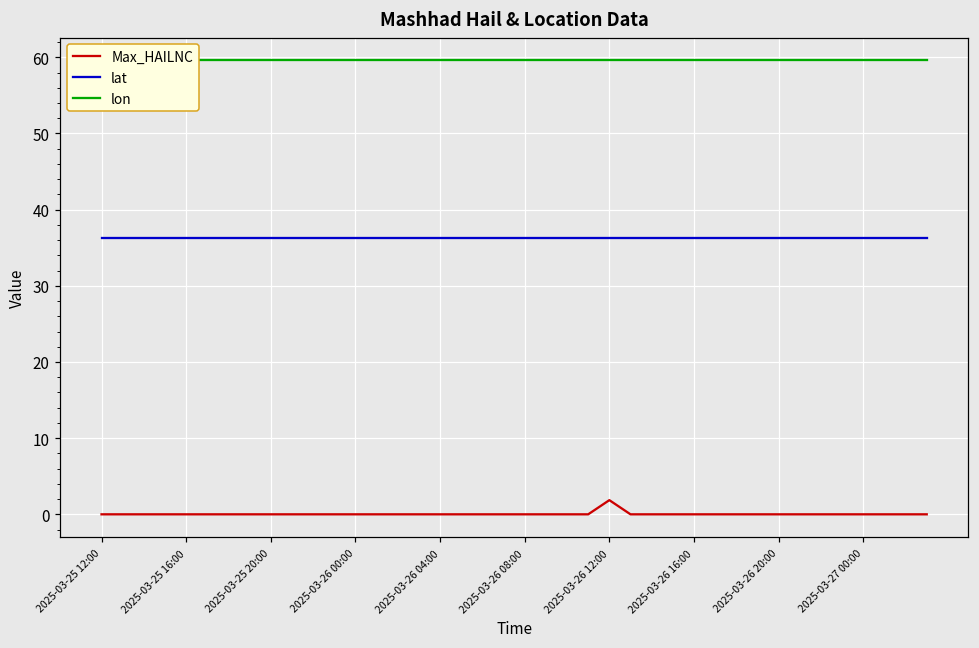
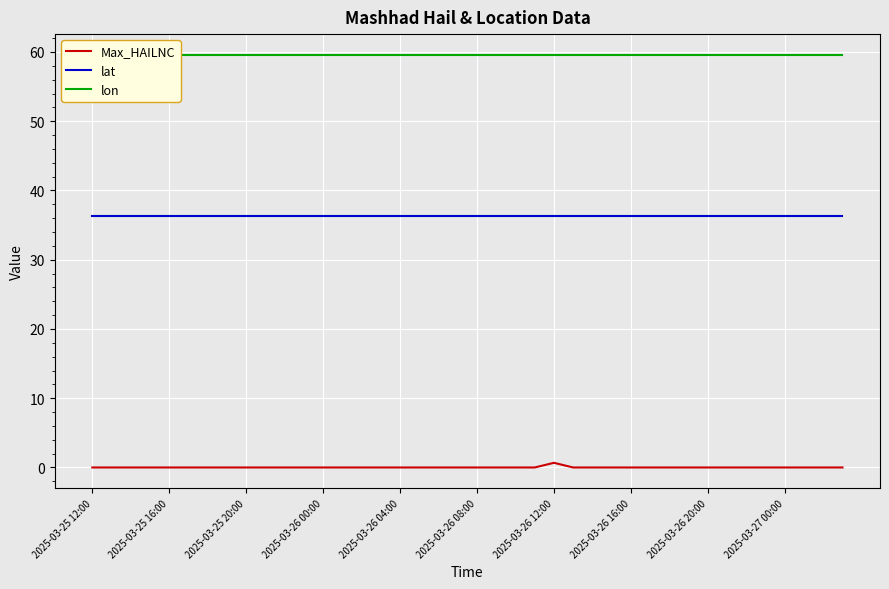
  {
    "Max_HAILNC": {
      "2025-03-25 12:00": 0,
      "2025-03-25 16:00": 0,
      "2025-03-25 20:00": 0,
      "2025-03-26 00:00": 0,
      "2025-03-26 04:00": 0,
      "2025-03-26 08:00": 0,
-     "2025-03-26 12:00": 2,
+     "2025-03-26 12:00": 1,
      "2025-03-26 16:00": 0,
      "2025-03-26 20:00": 0,
      "2025-03-27 00:00": 0
    },
    "lat": {
      "2025-03-25 12:00": 36,
      "2025-03-25 16:00": 36,
      "2025-03-25 20:00": 36,
      "2025-03-26 00:00": 36,
      "2025-03-26 04:00": 36,
      "2025-03-26 08:00": 36,
      "2025-03-26 12:00": 36,
      "2025-03-26 16:00": 36,
      "2025-03-26 20:00": 36,
      "2025-03-27 00:00": 36
    },
    "lon": {
      "2025-03-25 20:00": 60,
      "2025-03-26 00:00": 60,
      "2025-03-26 04:00": 60,
      "2025-03-26 08:00": 60,
      "2025-03-26 12:00": 60,
      "2025-03-26 16:00": 60,
      "2025-03-26 20:00": 60,
      "2025-03-27 00:00": 60
    }
  }
